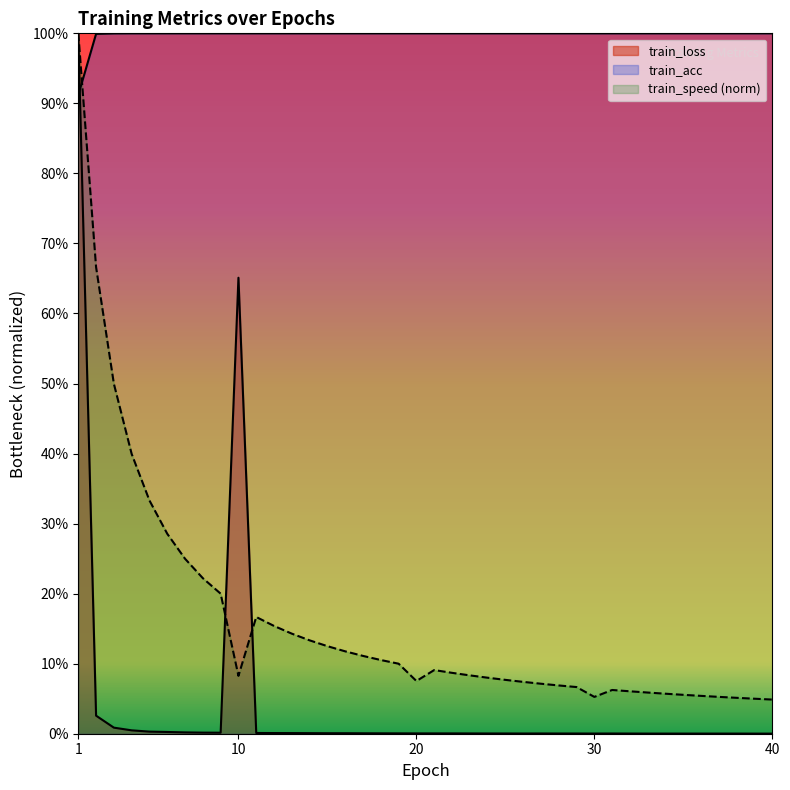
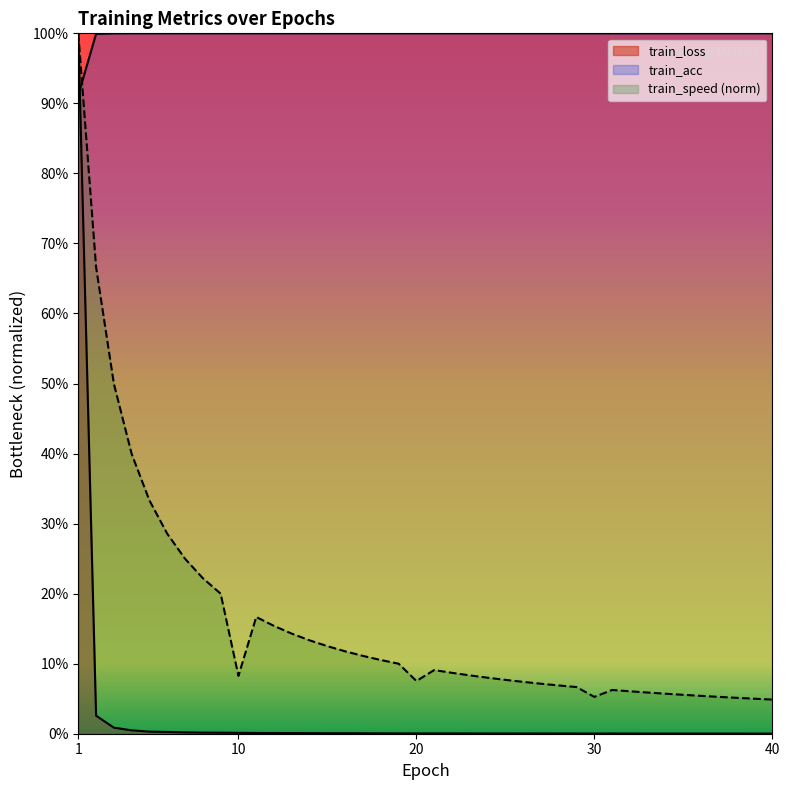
  {
    "train_loss": {
-     "10": "65%",
+     "10": "0%",
      "20": "0%",
      "30": "0%",
      "40": "0%"
    },
    "train_acc": {
      "1": "91%",
      "10": "100%",
      "20": "100%",
      "30": "100%",
      "40": "100%"
    },
    "train_speed (norm)": {
      "10": "8%",
      "20": "8%",
      "30": "5%",
      "40": "5%"
    }
  }
